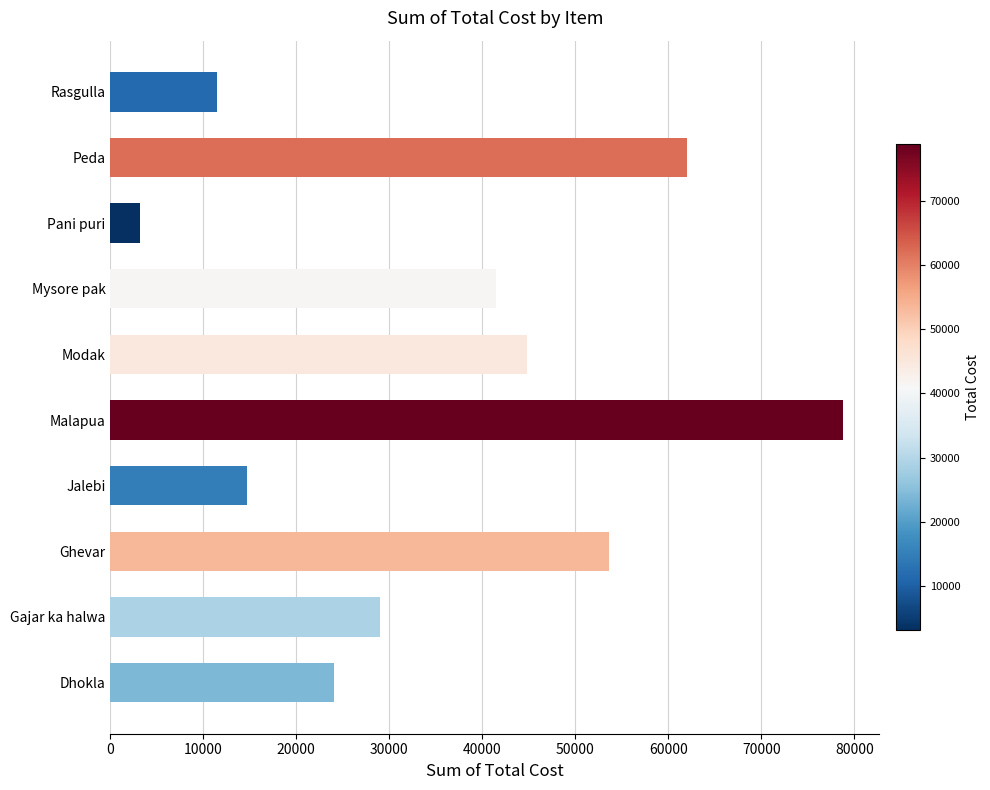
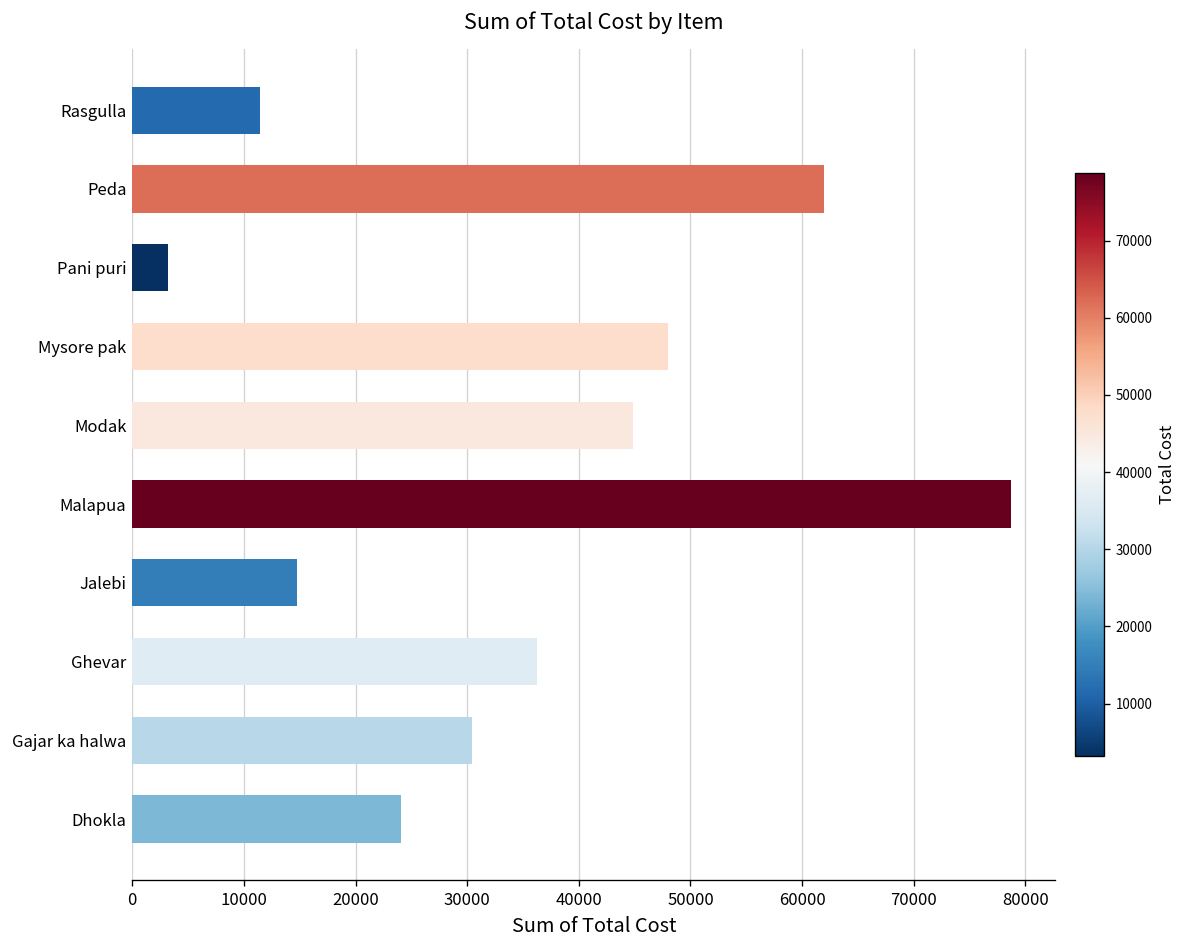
  {
    "Rasgulla": 11000,
    "Peda": 62000,
    "Pani puri": 3000,
-   "Mysore pak": 42000,
+   "Mysore pak": 48000,
    "Modak": 45000,
    "Malapua": 79000,
    "Jalebi": 15000,
-   "Ghevar": 54000,
-   "Gajar ka halwa": 29000,
+   "Ghevar": 36000,
+   "Gajar ka halwa": 30000,
    "Dhokla": 24000
  }
